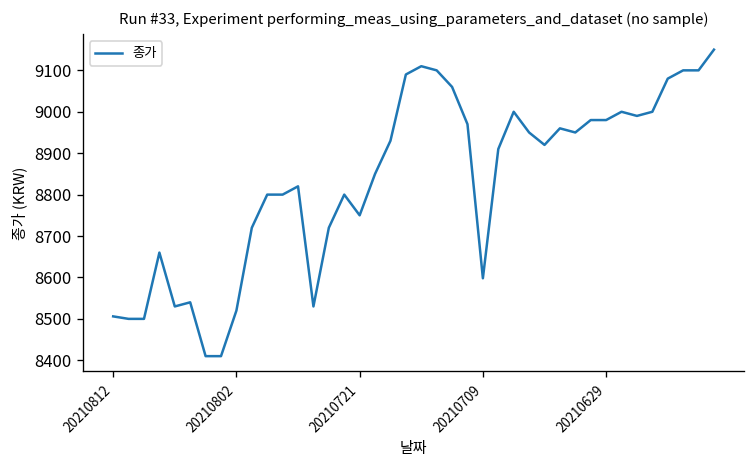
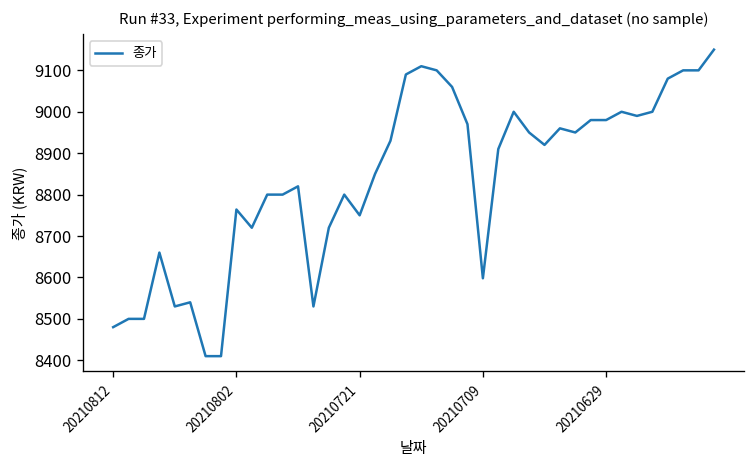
  {
-   "20210812": 8510,
-   "20210802": 8520,
+   "20210812": 8480,
+   "20210802": 8760,
    "20210721": 8750,
    "20210709": 8600,
    "20210629": 8980
  }
